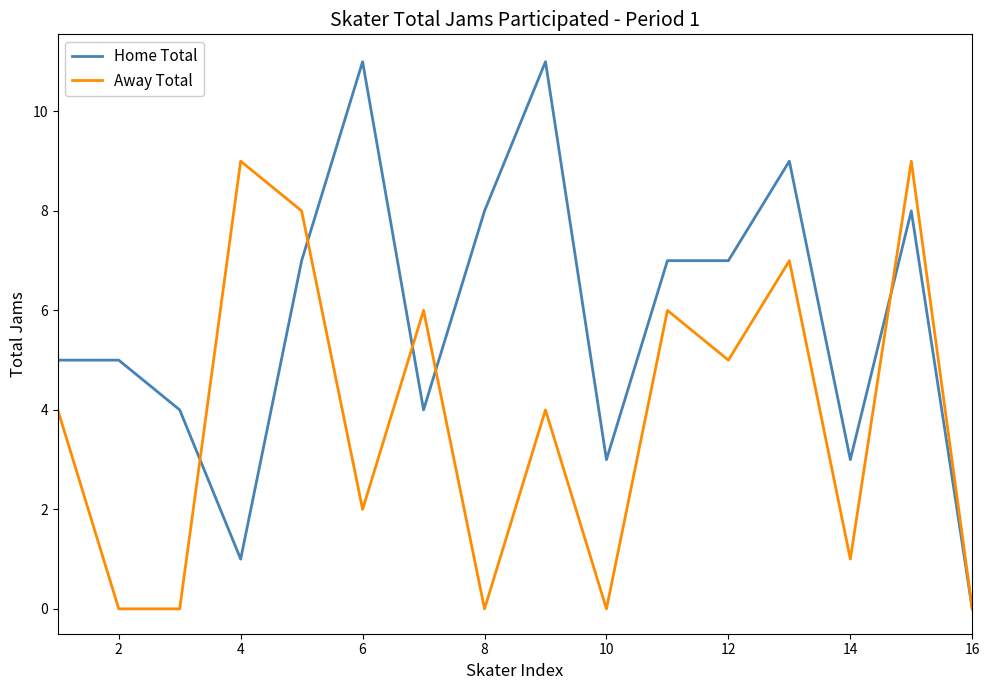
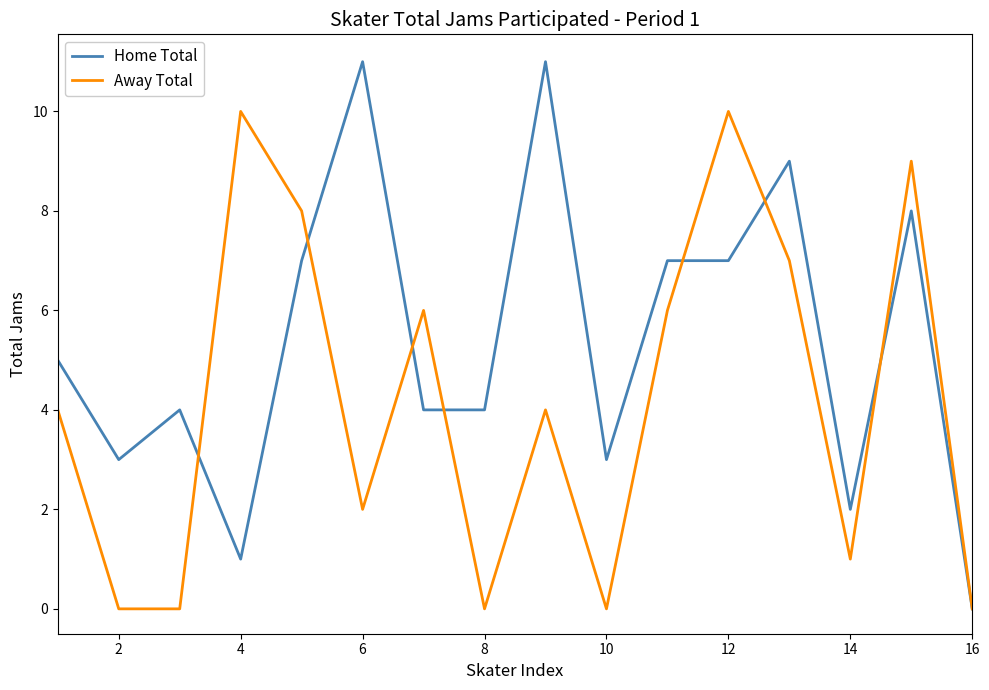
  {
    "Home Total": {
-     "2": 5,
+     "2": 3,
      "4": 1,
      "6": 11,
-     "8": 8,
+     "8": 4,
      "10": 3,
      "12": 7,
-     "14": 3
+     "14": 2
    },
    "Away Total": {
      "2": 0,
-     "4": 9,
+     "4": 10,
      "6": 2,
      "8": 0,
      "10": 0,
-     "12": 5,
+     "12": 10,
      "14": 1
    }
  }
